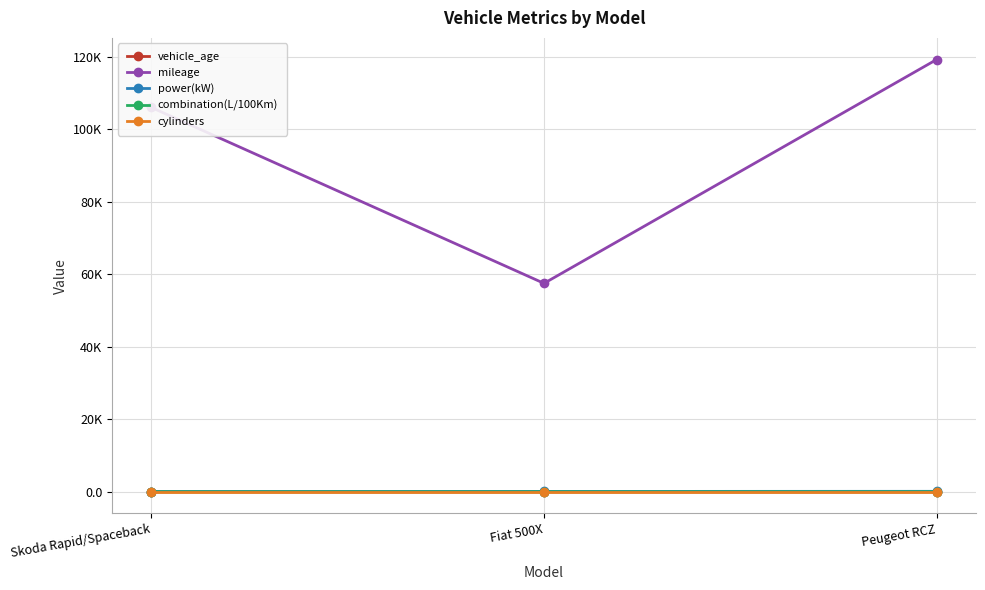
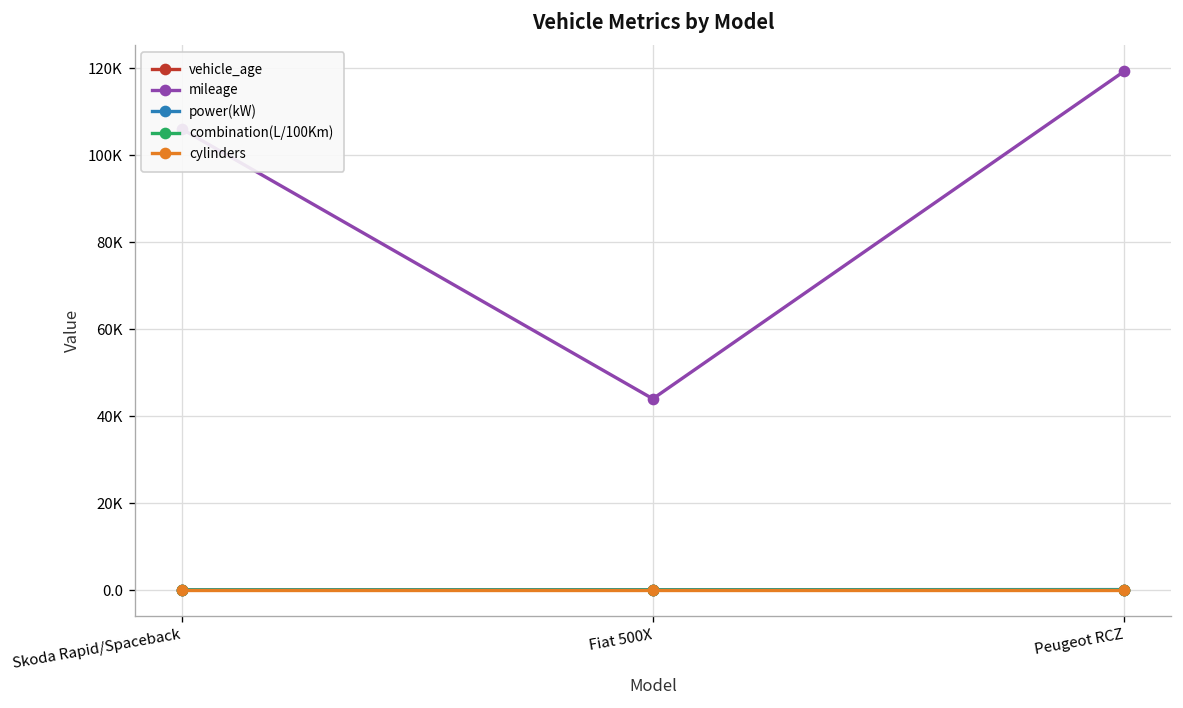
  {
    "mileage": {
-     "Fiat 500X": 58000,
+     "Fiat 500X": 44000,
      "Peugeot RCZ": 119000
    }
  }
